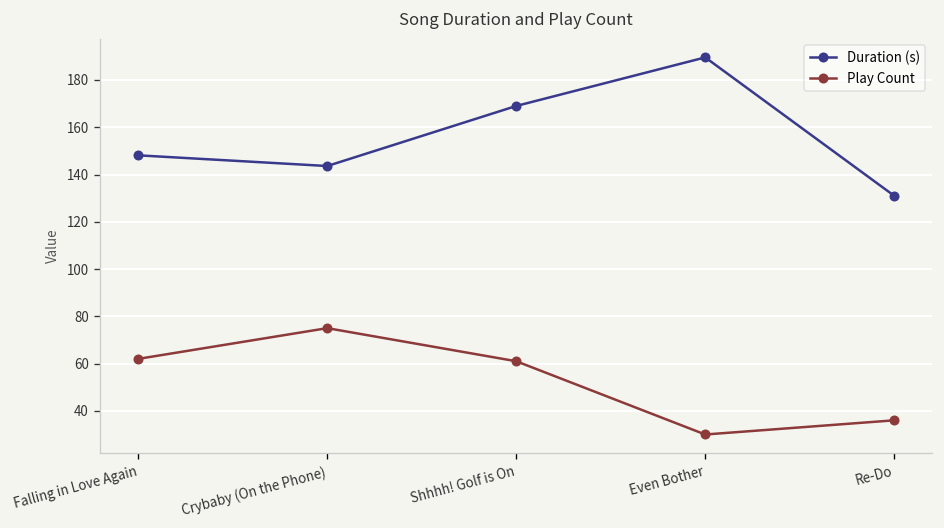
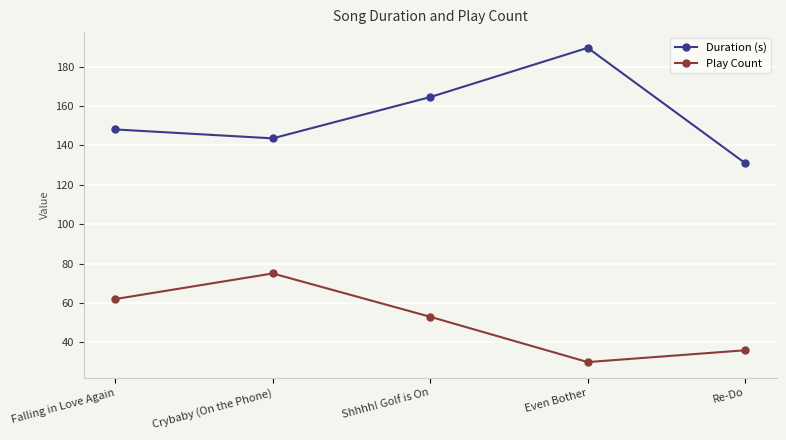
  {
    "Duration (s)": {
      "Falling in Love Again": 148,
      "Crybaby (On the Phone)": 144,
-     "Shhhh! Golf is On": 169,
+     "Shhhh! Golf is On": 165,
      "Even Bother": 190,
      "Re-Do": 131
    },
    "Play Count": {
      "Falling in Love Again": 62,
      "Crybaby (On the Phone)": 75,
-     "Shhhh! Golf is On": 61,
+     "Shhhh! Golf is On": 53,
      "Even Bother": 30,
      "Re-Do": 36
    }
  }
